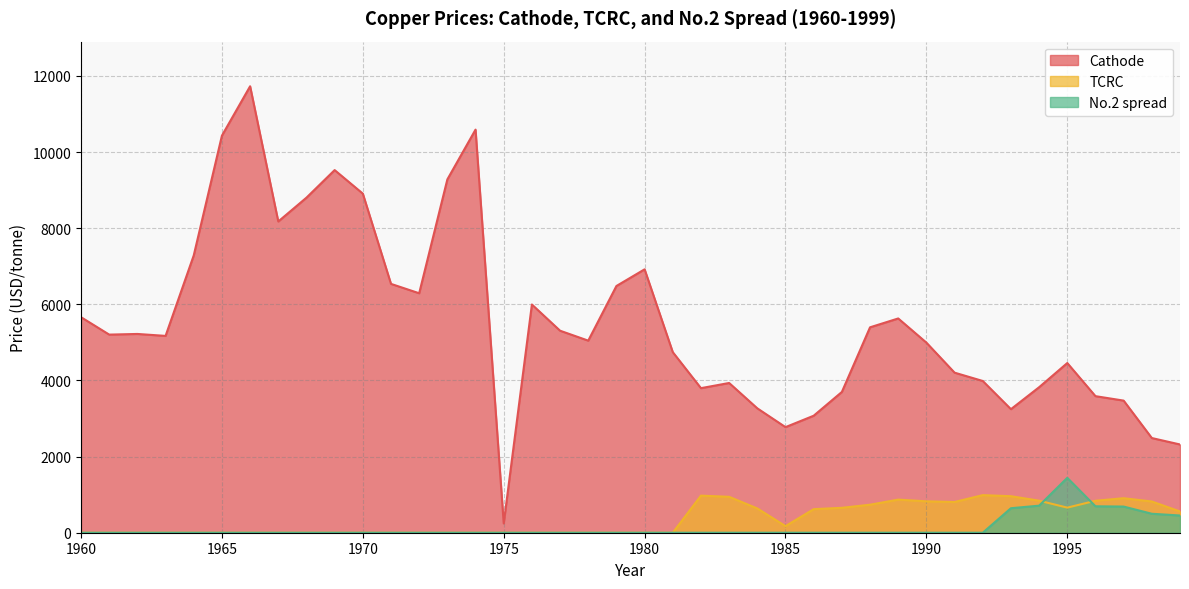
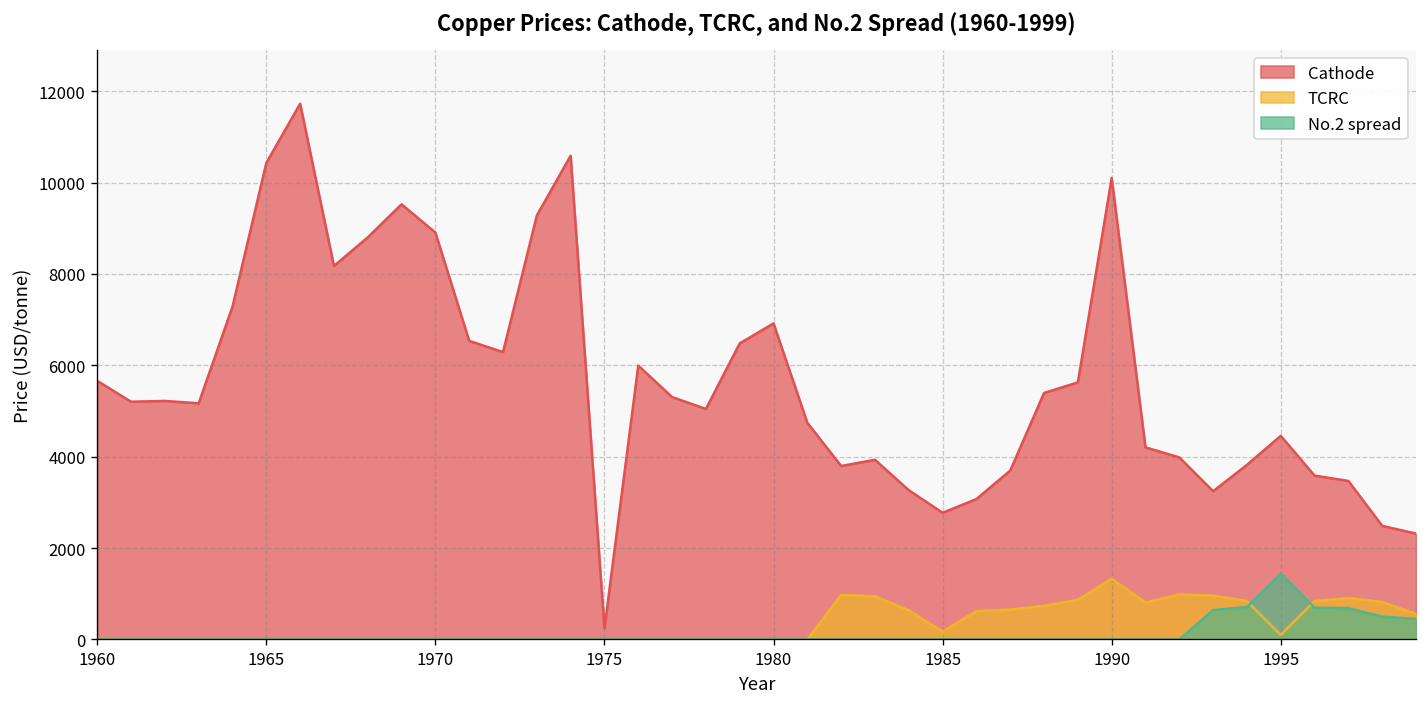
  {
    "Cathode": {
      "1960": 5700,
      "1965": 10400,
      "1970": 8900,
      "1975": 200,
      "1980": 6900,
      "1985": 2800,
-     "1990": 5000,
+     "1990": 10100,
      "1995": 4500
    },
    "TCRC": {
      "1985": 200,
-     "1990": 800,
-     "1995": 700
+     "1990": 1300,
+     "1995": 100
    },
    "No.2 spread": {
      "1985": 0,
      "1990": 0,
      "1995": 1400
    }
  }
